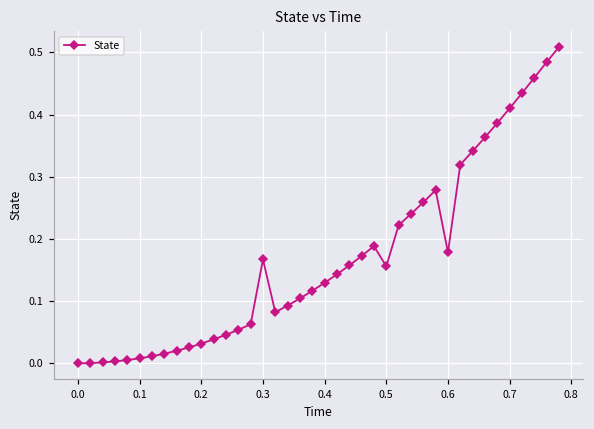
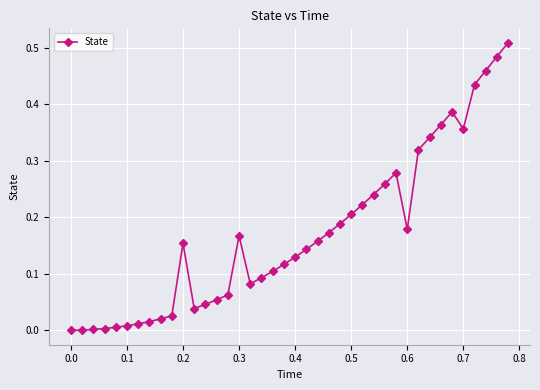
  {
    "0.0": 0.00,
    "0.1": 0.01,
-   "0.2": 0.03,
+   "0.2": 0.15,
    "0.3": 0.17,
    "0.4": 0.13,
-   "0.5": 0.16,
+   "0.5": 0.20,
    "0.6": 0.18,
-   "0.7": 0.41
+   "0.7": 0.36
  }
